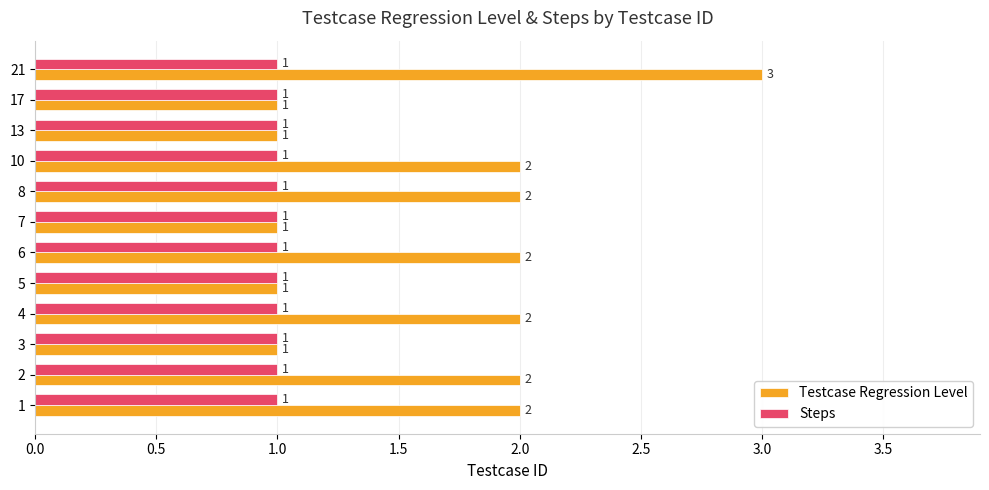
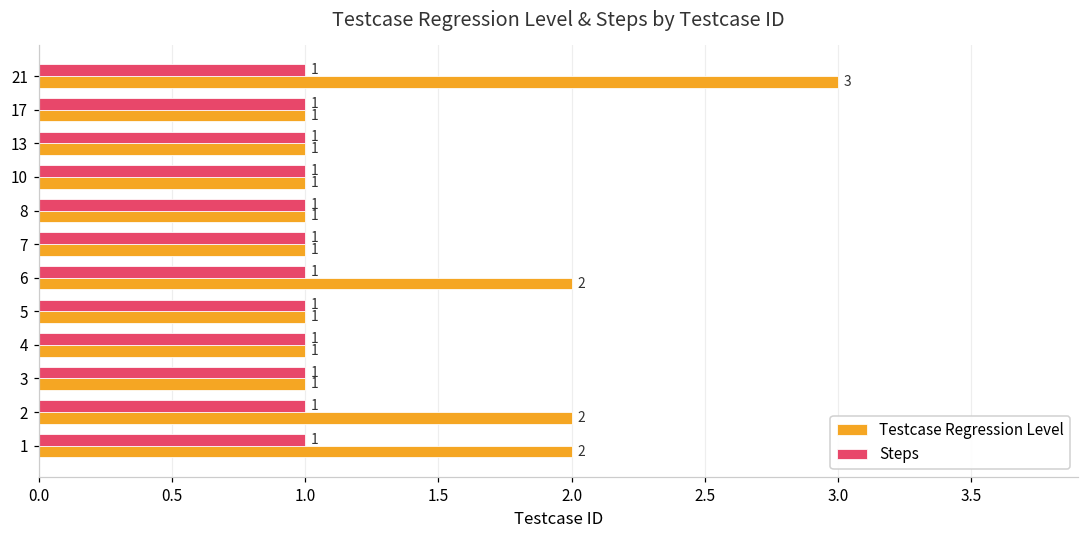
  {
    "Testcase Regression Level": {
      "21": 3,
-     "10": 2,
-     "8": 2,
+     "10": 1,
+     "8": 1,
      "6": 2,
-     "4": 2,
+     "4": 1,
      "2": 2,
      "1": 2
    },
    "Steps": {
      "21": 1,
      "10": 1,
      "8": 1,
      "6": 1,
      "4": 1,
      "2": 1,
      "1": 1
    }
  }
